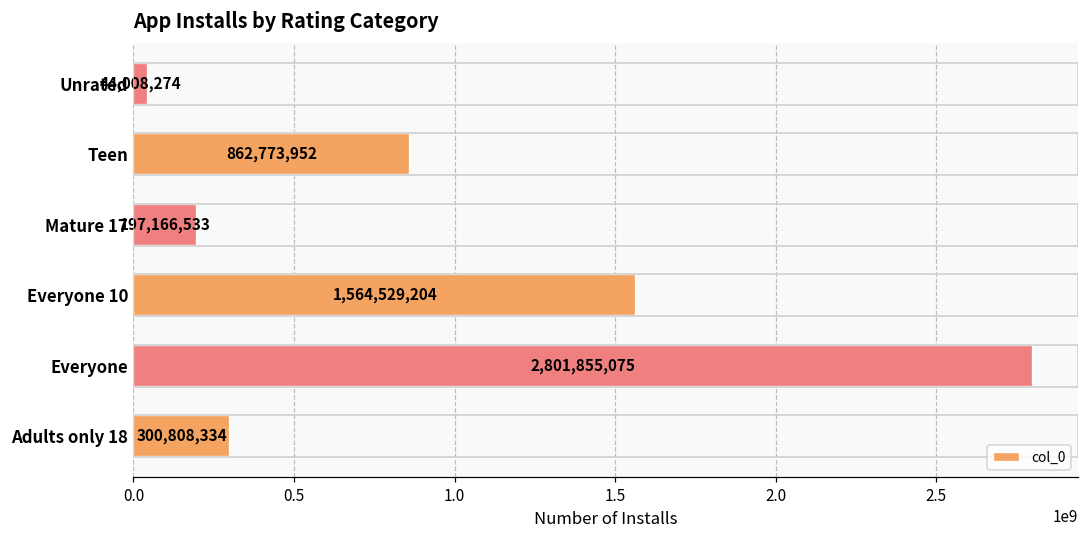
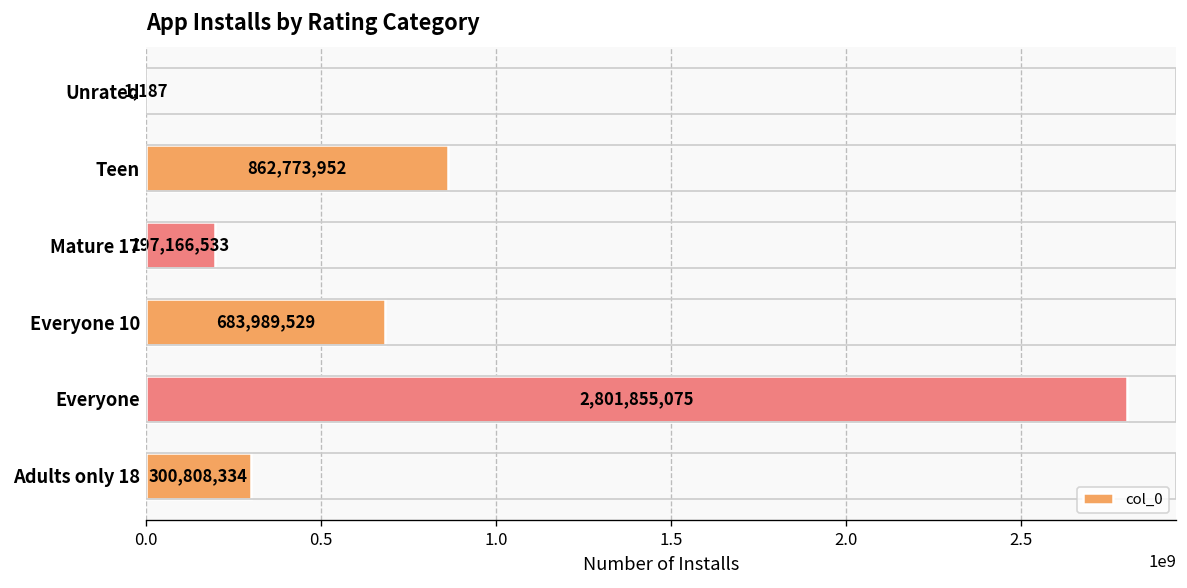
  {
-   "Unrated": "44,008,274",
+   "Unrated": "1,187",
    "Teen": "862,773,952",
    "Mature 17": "197,166,533",
-   "Everyone 10": "1,564,529,204",
+   "Everyone 10": "683,989,529",
    "Everyone": "2,801,855,075",
    "Adults only 18": "300,808,334"
  }
